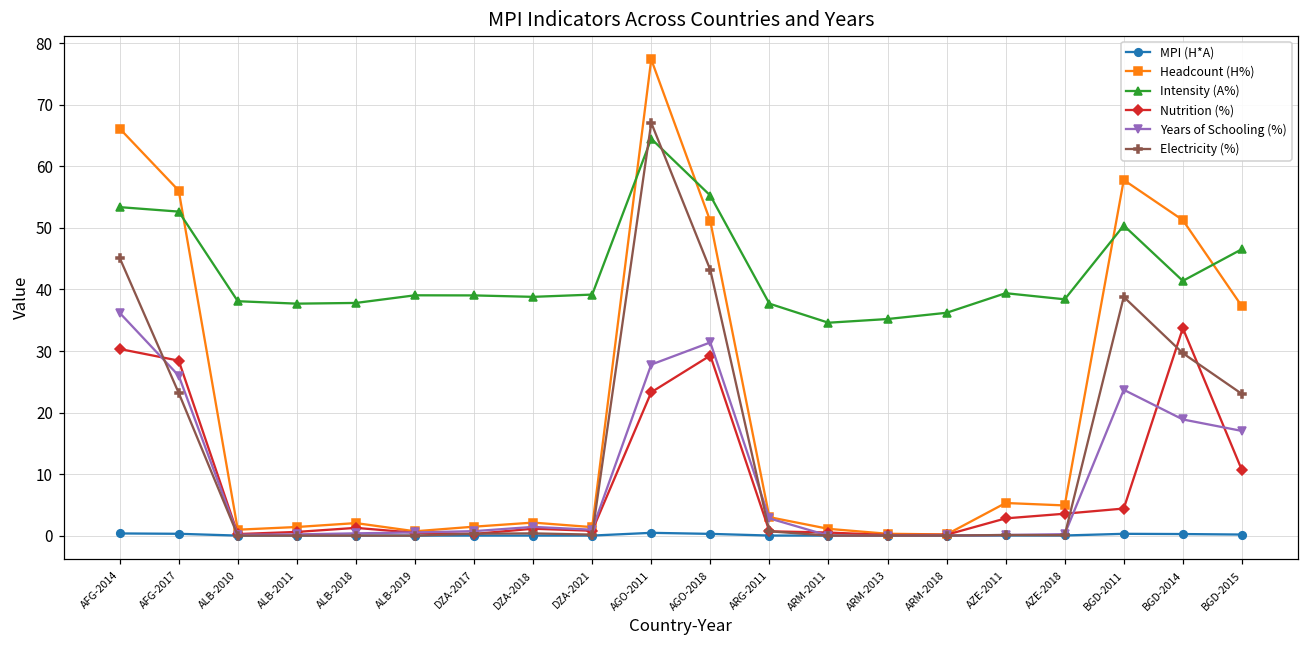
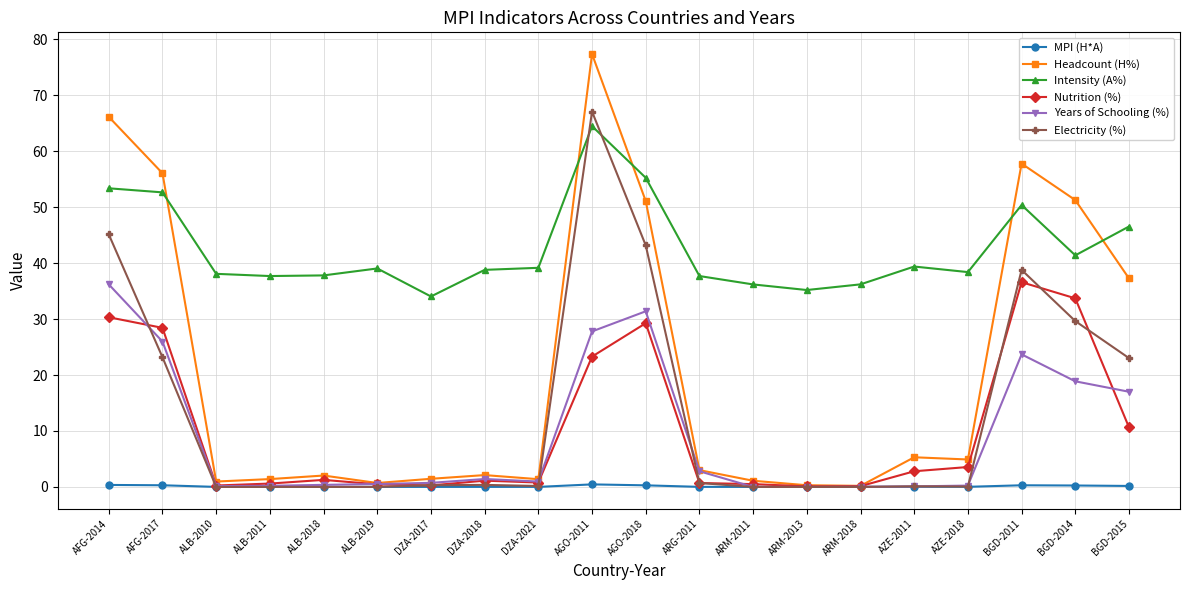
  {
    "MPI (H*A)": {
      "AFG-2014": 0,
      "AFG-2017": 0,
      "AGO-2011": 0,
      "AGO-2018": 0,
      "ARG-2011": 0,
      "BGD-2011": 0,
      "BGD-2014": 0,
      "BGD-2015": 0
    },
    "Headcount (H%)": {
      "AFG-2014": 66,
      "AFG-2017": 56,
      "ALB-2010": 1,
      "ALB-2011": 1,
      "ALB-2018": 2,
      "DZA-2017": 1,
      "DZA-2018": 2,
      "AGO-2011": 77,
      "AGO-2018": 51,
      "ARM-2011": 1,
      "AZE-2011": 5,
      "AZE-2018": 5,
      "BGD-2011": 58,
      "BGD-2014": 51,
      "BGD-2015": 37
    },
    "Intensity (A%)": {
      "AFG-2014": 53,
      "AFG-2017": 53,
      "ALB-2010": 38,
      "ALB-2011": 38,
      "ALB-2018": 38,
      "ALB-2019": 39,
-     "DZA-2017": 39,
+     "DZA-2017": 34,
      "DZA-2018": 39,
      "DZA-2021": 39,
      "AGO-2011": 65,
      "AGO-2018": 55,
      "ARG-2011": 38,
-     "ARM-2011": 35,
+     "ARM-2011": 36,
      "ARM-2013": 35,
      "ARM-2018": 36,
      "AZE-2011": 39,
      "AZE-2018": 38,
      "BGD-2011": 50,
      "BGD-2014": 41,
      "BGD-2015": 47
    },
    "Nutrition (%)": {
      "AFG-2014": 30,
      "AFG-2017": 28,
      "ALB-2018": 1,
      "AGO-2011": 23,
      "AGO-2018": 29,
      "ARM-2011": 1,
      "AZE-2011": 3,
      "AZE-2018": 4,
-     "BGD-2011": 4,
+     "BGD-2011": 37,
      "BGD-2014": 34,
      "BGD-2015": 11
    },
    "Years of Schooling (%)": {
      "AFG-2014": 36,
      "AFG-2017": 26,
      "AGO-2011": 28,
      "AGO-2018": 31,
      "BGD-2011": 24,
      "BGD-2014": 19,
      "BGD-2015": 17
    },
    "Electricity (%)": {
      "AFG-2014": 45,
      "AFG-2017": 23,
      "AGO-2011": 67,
      "AGO-2018": 43,
      "BGD-2011": 39,
      "BGD-2014": 30,
      "BGD-2015": 23
    }
  }
